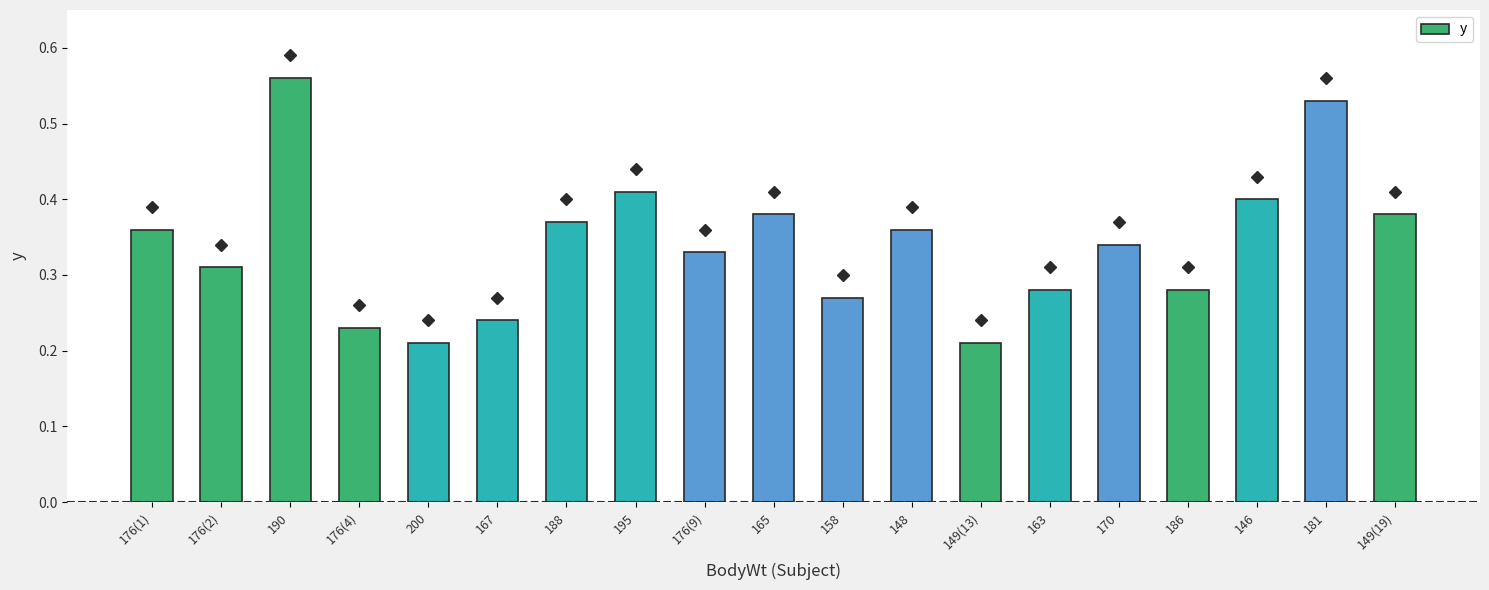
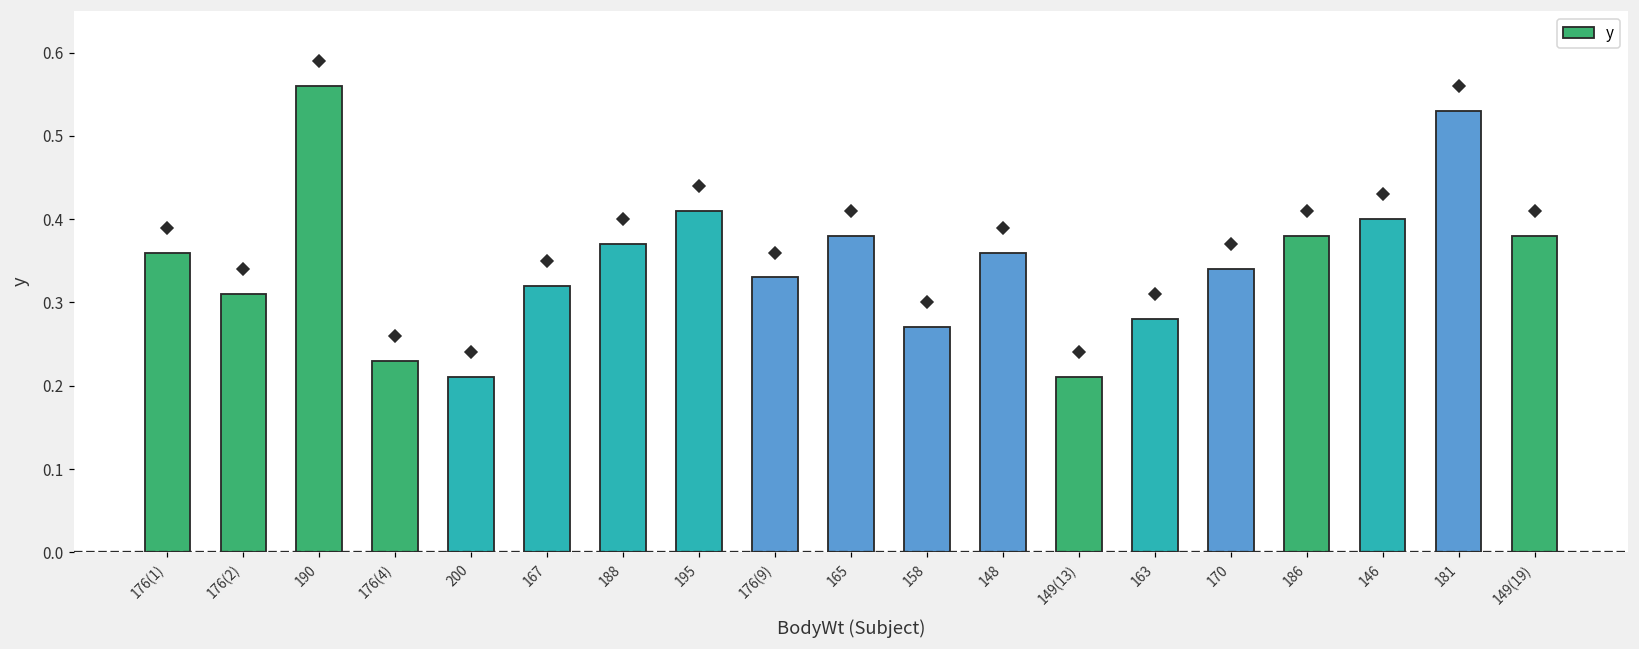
  {
    "y": {
      "176(1)": 0.36,
      "176(2)": 0.31,
      "190": 0.56,
      "176(4)": 0.23,
      "200": 0.21,
-     "167": 0.24,
+     "167": 0.32,
      "188": 0.37,
      "195": 0.41,
      "176(9)": 0.33,
      "165": 0.38,
      "158": 0.27,
      "148": 0.36,
      "149(13)": 0.21,
      "163": 0.28,
      "170": 0.34,
-     "186": 0.28,
+     "186": 0.38,
      "146": 0.40,
      "181": 0.53,
      "149(19)": 0.38
    }
  }
